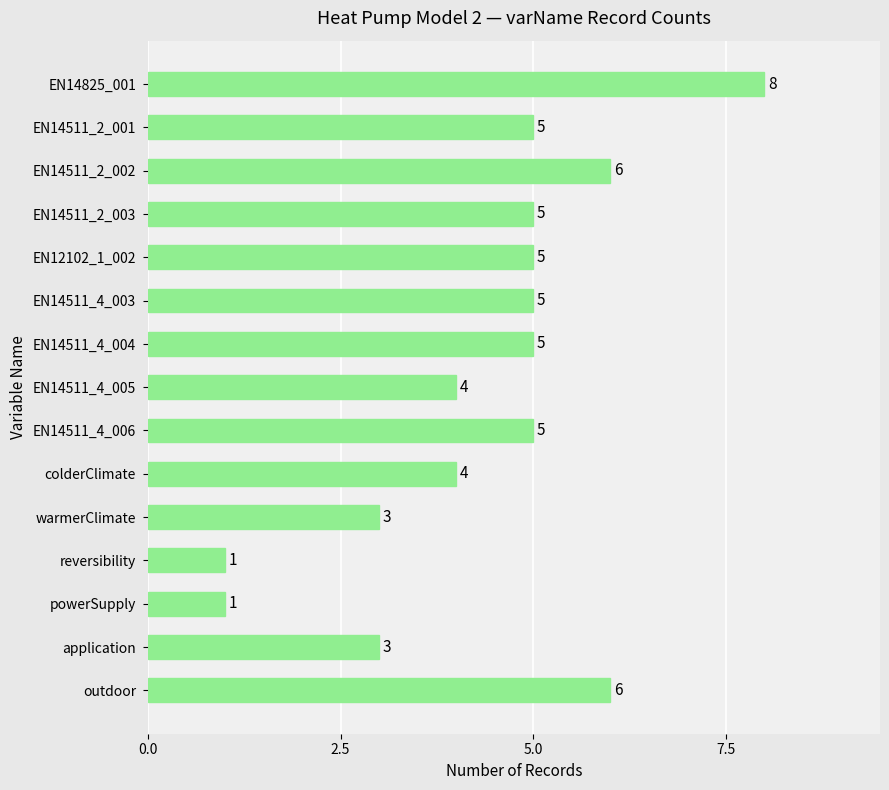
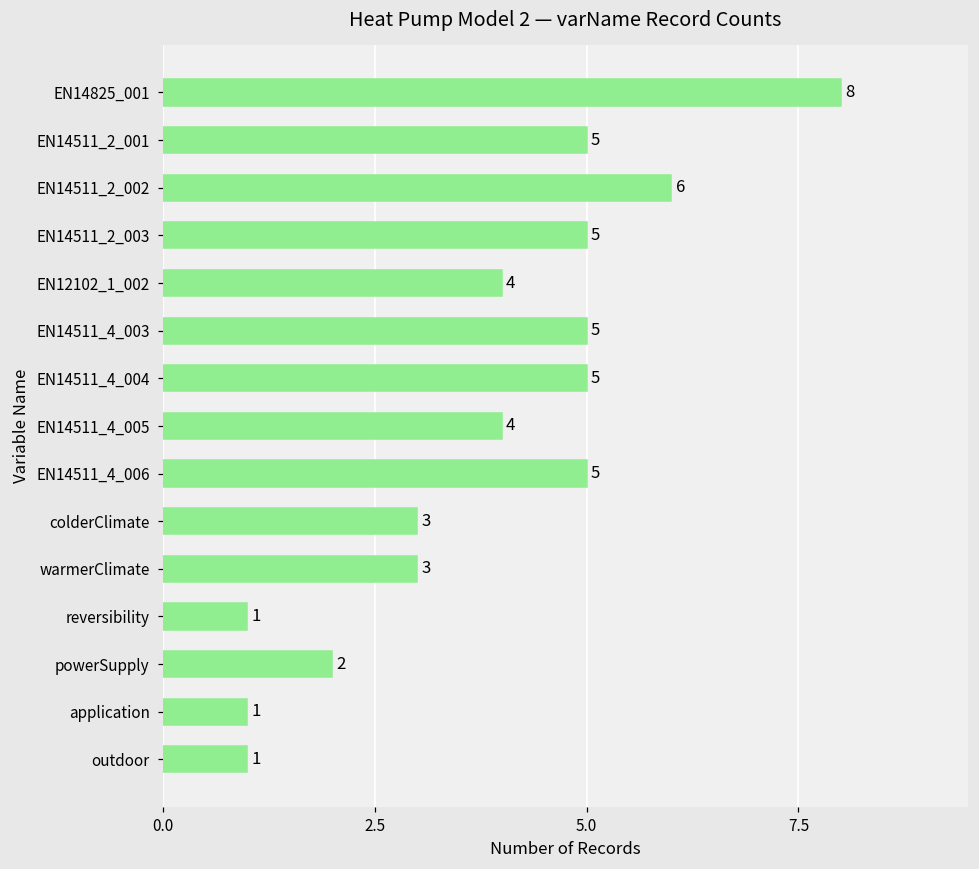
  {
    "EN14825_001": 8,
    "EN14511_2_001": 5,
    "EN14511_2_002": 6,
    "EN14511_2_003": 5,
-   "EN12102_1_002": 5,
+   "EN12102_1_002": 4,
    "EN14511_4_003": 5,
    "EN14511_4_004": 5,
    "EN14511_4_005": 4,
    "EN14511_4_006": 5,
-   "colderClimate": 4,
+   "colderClimate": 3,
    "warmerClimate": 3,
    "reversibility": 1,
-   "powerSupply": 1,
-   "application": 3,
-   "outdoor": 6
+   "powerSupply": 2,
+   "application": 1,
+   "outdoor": 1
  }
